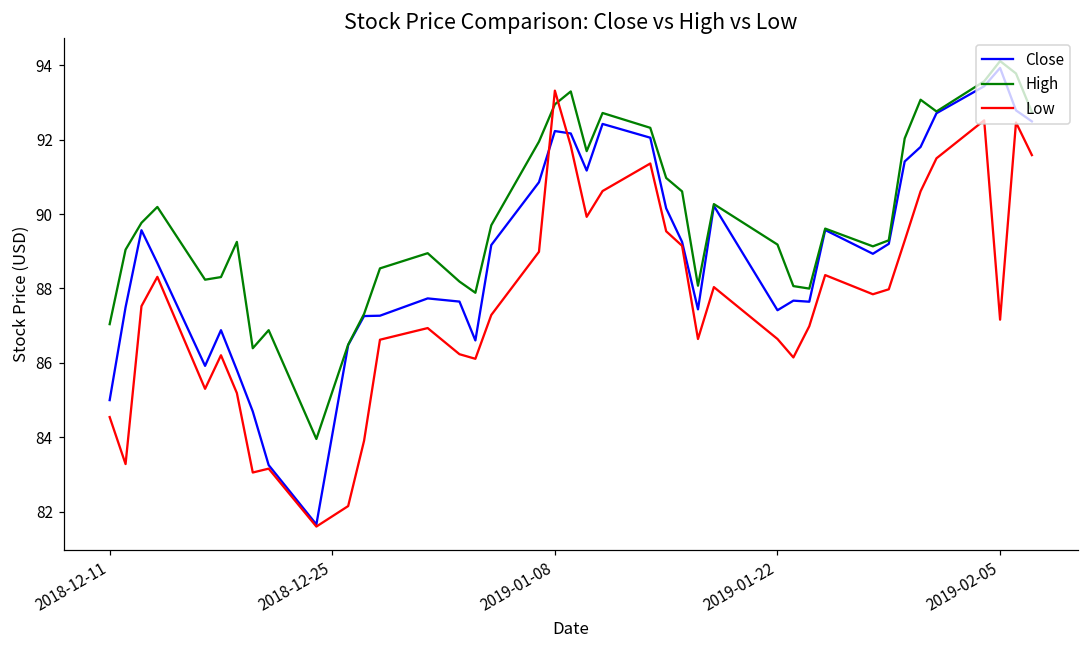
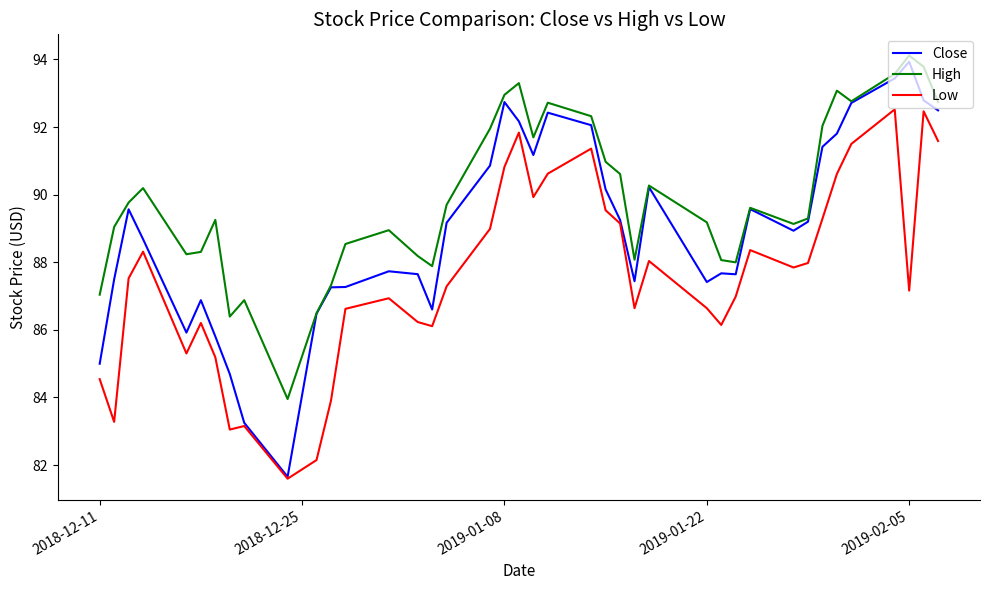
  {
    "Close": {
      "2018-12-11": 85.0,
-     "2019-01-08": 92.2,
+     "2019-01-08": 92.7,
      "2019-01-22": 87.4
    },
    "High": {
      "2018-12-11": 87.0,
      "2019-01-08": 93.0,
      "2019-01-22": 89.2
    },
    "Low": {
      "2018-12-11": 84.5,
-     "2019-01-08": 93.3,
+     "2019-01-08": 90.8,
      "2019-01-22": 86.6,
      "2019-02-05": 87.2
    }
  }
